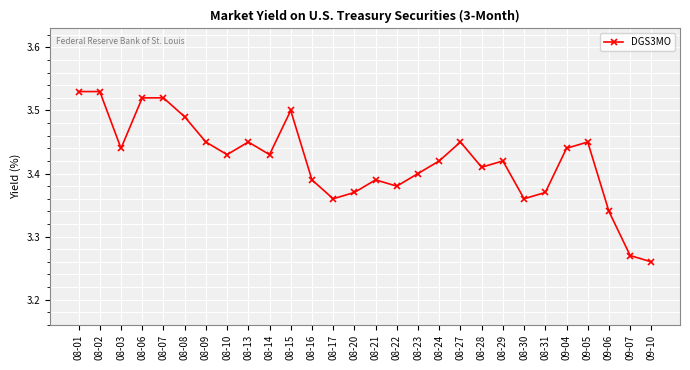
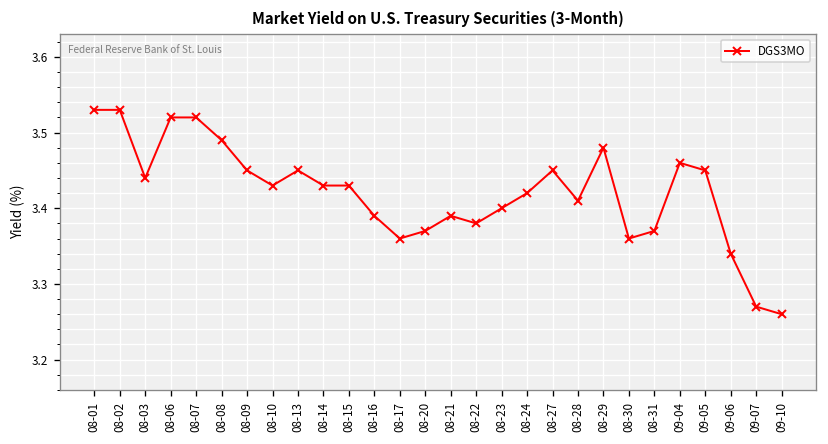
  {
    "08-01": 3.53,
    "08-02": 3.53,
    "08-03": 3.44,
    "08-06": 3.52,
    "08-07": 3.52,
    "08-08": 3.49,
    "08-09": 3.45,
    "08-10": 3.43,
    "08-13": 3.45,
    "08-14": 3.43,
-   "08-15": 3.50,
+   "08-15": 3.43,
    "08-16": 3.39,
    "08-17": 3.36,
    "08-20": 3.37,
    "08-21": 3.39,
    "08-22": 3.38,
    "08-23": 3.40,
    "08-24": 3.42,
    "08-27": 3.45,
    "08-28": 3.41,
-   "08-29": 3.42,
+   "08-29": 3.48,
    "08-30": 3.36,
    "08-31": 3.37,
-   "09-04": 3.44,
+   "09-04": 3.46,
    "09-05": 3.45,
    "09-06": 3.34,
    "09-07": 3.27,
    "09-10": 3.26
  }
